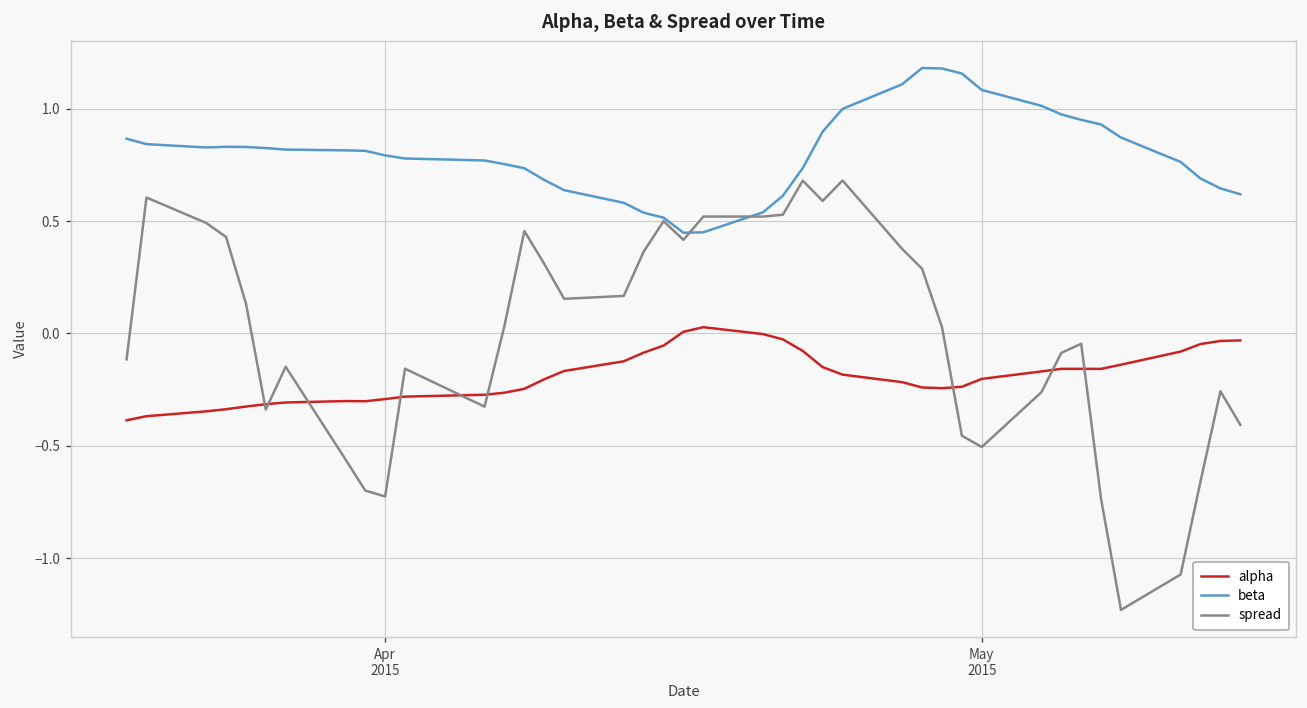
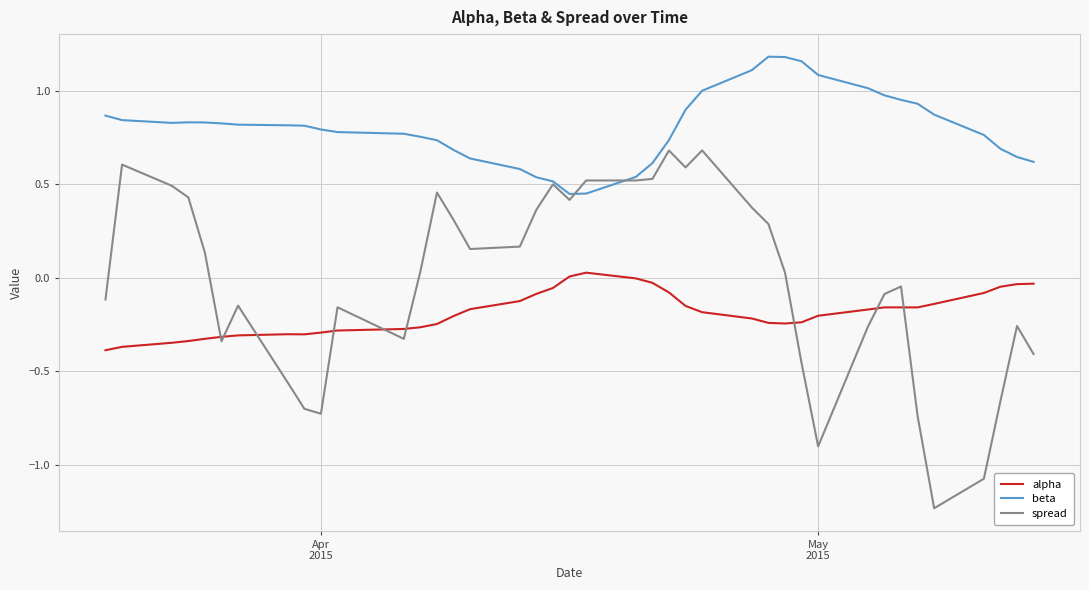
  {
    "alpha": {
      "Apr 2015": -0.29,
      "May 2015": -0.20
    },
    "beta": {
      "Apr 2015": 0.79,
      "May 2015": 1.08
    },
    "spread": {
      "Apr 2015": -0.73,
-     "May 2015": -0.51
+     "May 2015": -0.90
    }
  }
